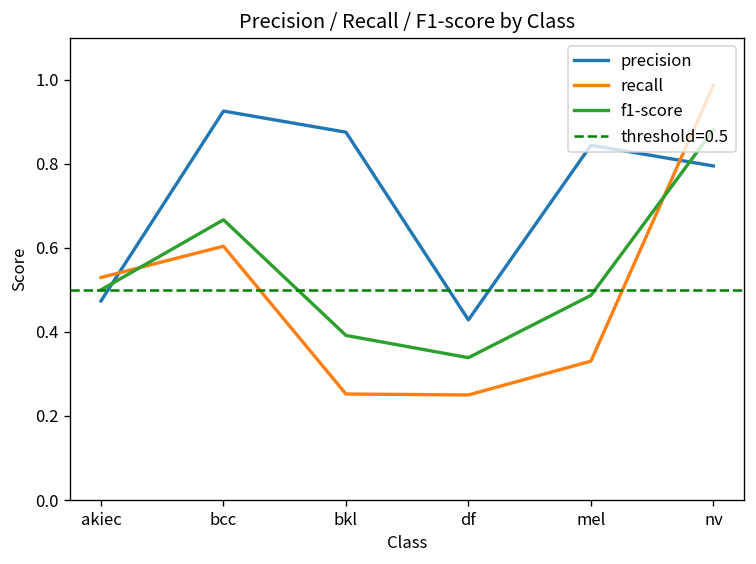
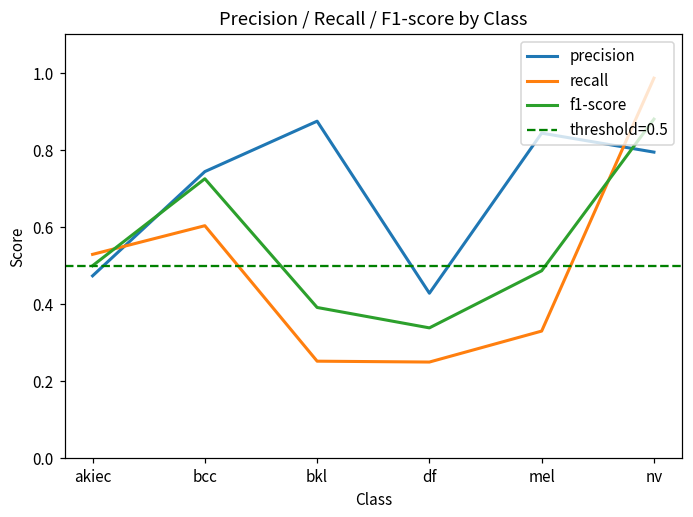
  {
    "precision": {
      "akiec": 0.47,
-     "bcc": 0.93,
+     "bcc": 0.74,
      "bkl": 0.88,
      "df": 0.43,
      "nv": 0.79
    },
    "recall": {
      "akiec": 0.53,
      "bcc": 0.60,
      "bkl": 0.25,
      "df": 0.25,
      "mel": 0.33
    },
    "f1-score": {
      "akiec": 0.50,
-     "bcc": 0.67,
+     "bcc": 0.73,
      "bkl": 0.39,
      "df": 0.34,
      "mel": 0.49
    }
  }
